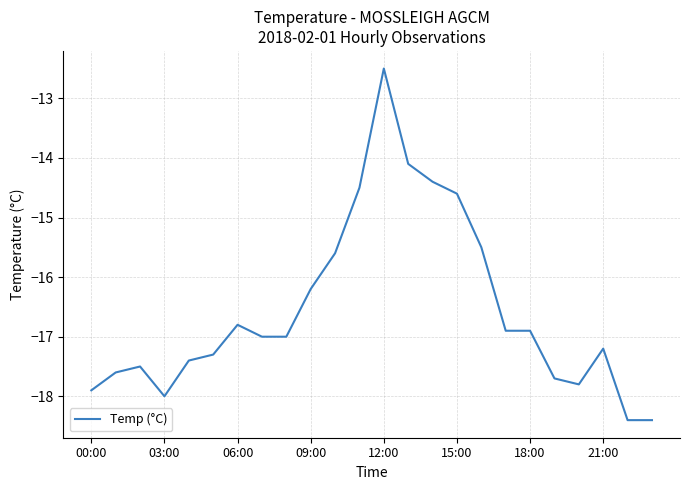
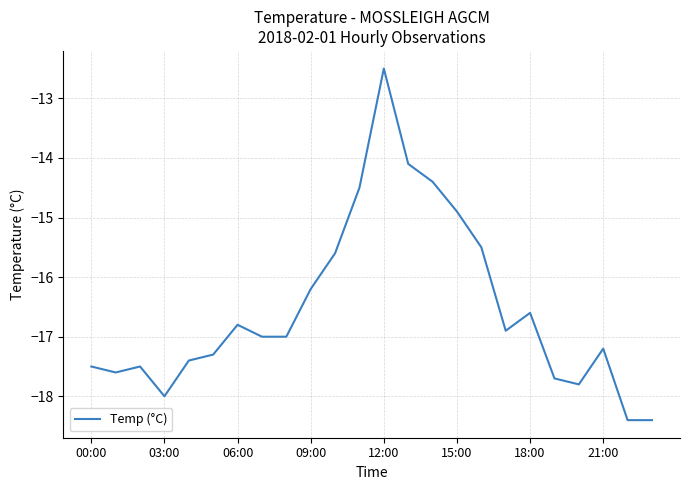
  {
-   "00:00": -17.9,
+   "00:00": -17.5,
    "03:00": -18.0,
    "06:00": -16.8,
    "09:00": -16.2,
    "12:00": -12.5,
-   "15:00": -14.6,
-   "18:00": -16.9,
+   "15:00": -14.9,
+   "18:00": -16.6,
    "21:00": -17.2
  }
